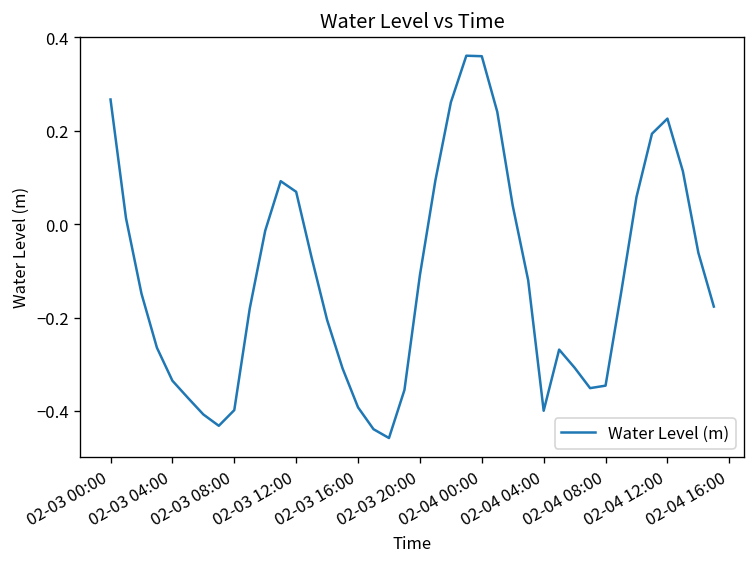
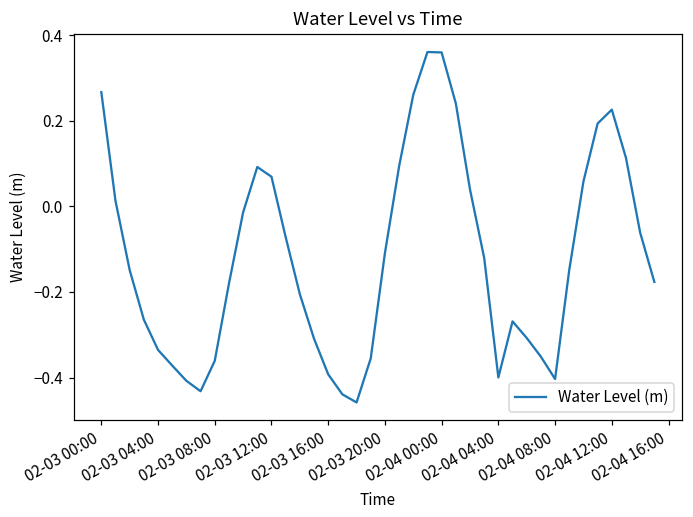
  {
    "02-03 00:00": 0.27,
    "02-03 04:00": -0.34,
-   "02-03 08:00": -0.40,
+   "02-03 08:00": -0.36,
    "02-03 12:00": 0.07,
    "02-03 16:00": -0.39,
    "02-03 20:00": -0.11,
    "02-04 00:00": 0.36,
    "02-04 04:00": -0.40,
-   "02-04 08:00": -0.35,
+   "02-04 08:00": -0.40,
    "02-04 12:00": 0.23
  }
